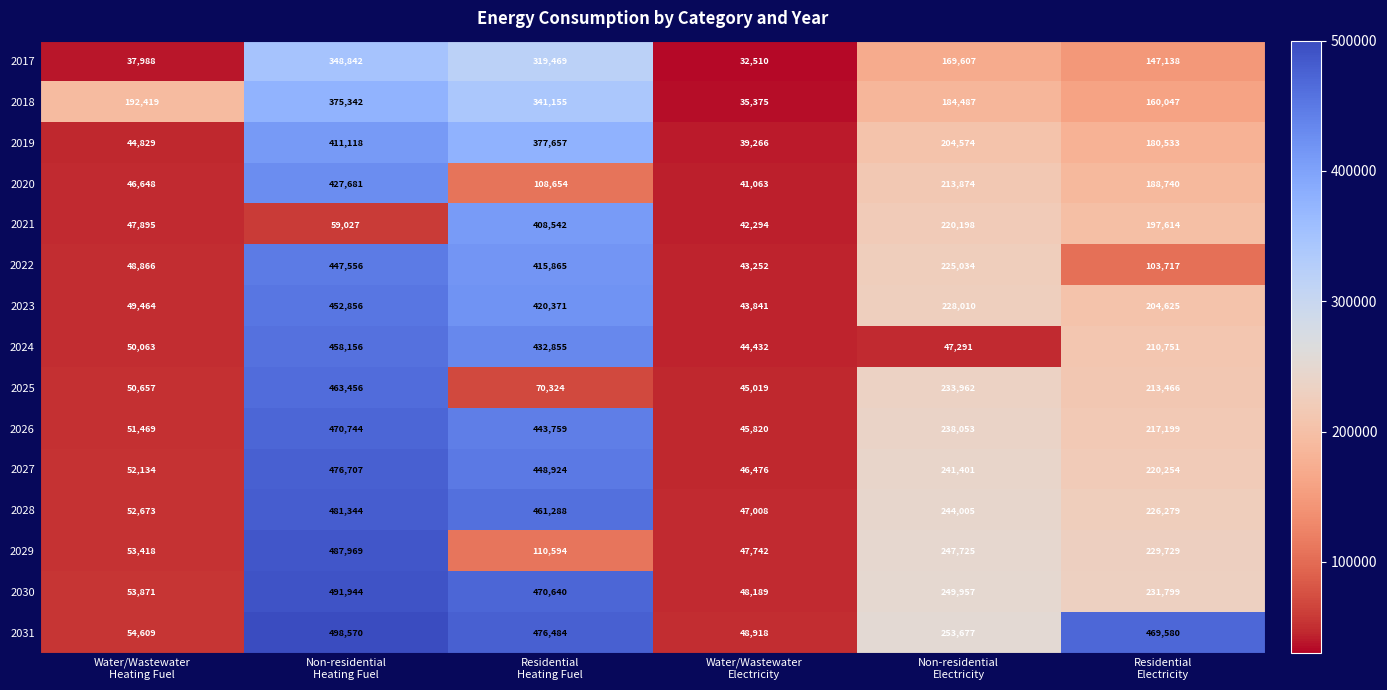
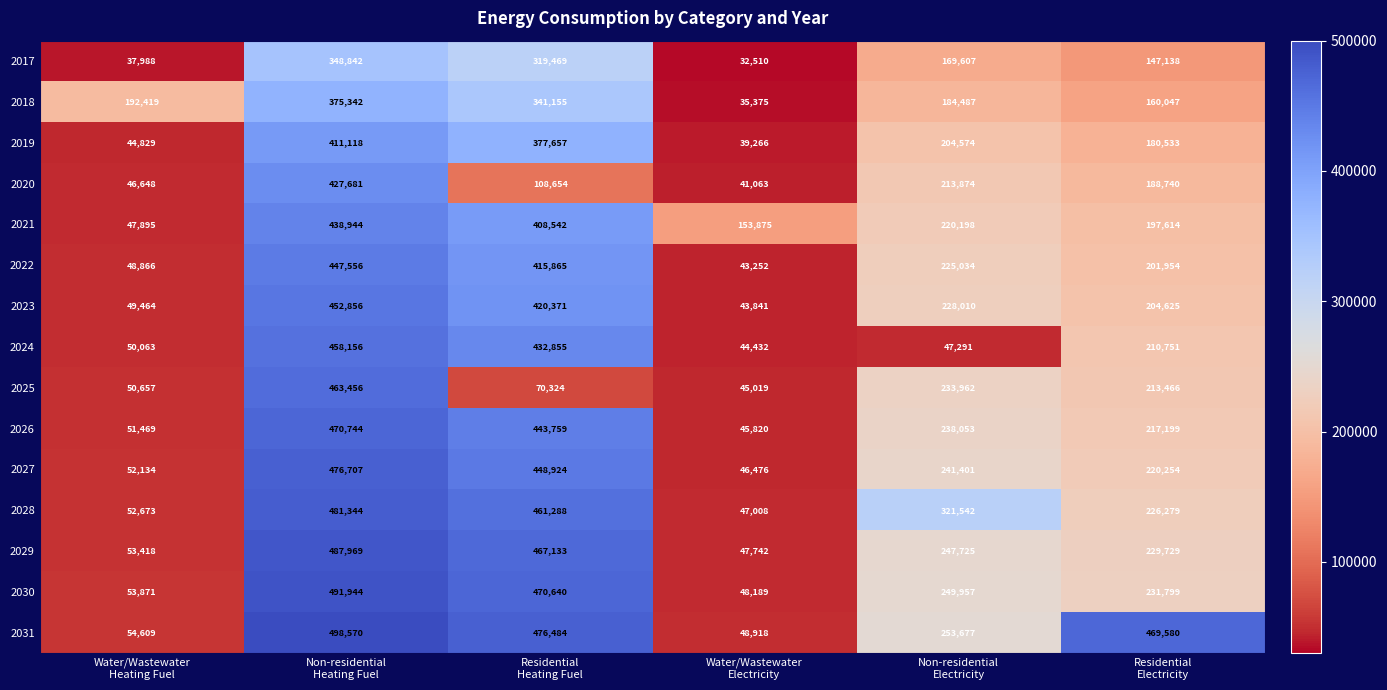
  {
    "2017": {
      "Water/Wastewater Heating Fuel": "37,988",
      "Non-residential Heating Fuel": "348,842",
      "Residential Heating Fuel": "319,469",
      "Water/Wastewater Electricity": "32,510",
      "Non-residential Electricity": "169,607",
      "Residential Electricity": "147,138"
    },
    "2018": {
      "Water/Wastewater Heating Fuel": "192,419",
      "Non-residential Heating Fuel": "375,342",
      "Residential Heating Fuel": "341,155",
      "Water/Wastewater Electricity": "35,375",
      "Non-residential Electricity": "184,487",
      "Residential Electricity": "160,047"
    },
    "2019": {
      "Water/Wastewater Heating Fuel": "44,829",
      "Non-residential Heating Fuel": "411,118",
      "Residential Heating Fuel": "377,657",
      "Water/Wastewater Electricity": "39,266",
      "Non-residential Electricity": "204,574",
      "Residential Electricity": "180,533"
    },
    "2020": {
      "Water/Wastewater Heating Fuel": "46,648",
      "Non-residential Heating Fuel": "427,681",
      "Residential Heating Fuel": "108,654",
      "Water/Wastewater Electricity": "41,063",
      "Non-residential Electricity": "213,874",
      "Residential Electricity": "188,740"
    },
    "2021": {
      "Water/Wastewater Heating Fuel": "47,895",
-     "Non-residential Heating Fuel": "59,027",
+     "Non-residential Heating Fuel": "438,944",
      "Residential Heating Fuel": "408,542",
-     "Water/Wastewater Electricity": "42,294",
+     "Water/Wastewater Electricity": "153,875",
      "Non-residential Electricity": "220,198",
      "Residential Electricity": "197,614"
    },
    "2022": {
      "Water/Wastewater Heating Fuel": "48,866",
      "Non-residential Heating Fuel": "447,556",
      "Residential Heating Fuel": "415,865",
      "Water/Wastewater Electricity": "43,252",
      "Non-residential Electricity": "225,034",
-     "Residential Electricity": "103,717"
+     "Residential Electricity": "201,954"
    },
    "2023": {
      "Water/Wastewater Heating Fuel": "49,464",
      "Non-residential Heating Fuel": "452,856",
      "Residential Heating Fuel": "420,371",
      "Water/Wastewater Electricity": "43,841",
      "Non-residential Electricity": "228,010",
      "Residential Electricity": "204,625"
    },
    "2024": {
      "Water/Wastewater Heating Fuel": "50,063",
      "Non-residential Heating Fuel": "458,156",
      "Residential Heating Fuel": "432,855",
      "Water/Wastewater Electricity": "44,432",
      "Non-residential Electricity": "47,291",
      "Residential Electricity": "210,751"
    },
    "2025": {
      "Water/Wastewater Heating Fuel": "50,657",
      "Non-residential Heating Fuel": "463,456",
      "Residential Heating Fuel": "70,324",
      "Water/Wastewater Electricity": "45,019",
      "Non-residential Electricity": "233,962",
      "Residential Electricity": "213,466"
    },
    "2026": {
      "Water/Wastewater Heating Fuel": "51,469",
      "Non-residential Heating Fuel": "470,744",
      "Residential Heating Fuel": "443,759",
      "Water/Wastewater Electricity": "45,820",
      "Non-residential Electricity": "238,053",
      "Residential Electricity": "217,199"
    },
    "2027": {
      "Water/Wastewater Heating Fuel": "52,134",
      "Non-residential Heating Fuel": "476,707",
      "Residential Heating Fuel": "448,924",
      "Water/Wastewater Electricity": "46,476",
      "Non-residential Electricity": "241,401",
      "Residential Electricity": "220,254"
    },
    "2028": {
      "Water/Wastewater Heating Fuel": "52,673",
      "Non-residential Heating Fuel": "481,344",
      "Residential Heating Fuel": "461,288",
      "Water/Wastewater Electricity": "47,008",
-     "Non-residential Electricity": "244,005",
+     "Non-residential Electricity": "321,542",
      "Residential Electricity": "226,279"
    },
    "2029": {
      "Water/Wastewater Heating Fuel": "53,418",
      "Non-residential Heating Fuel": "487,969",
-     "Residential Heating Fuel": "110,594",
+     "Residential Heating Fuel": "467,133",
      "Water/Wastewater Electricity": "47,742",
      "Non-residential Electricity": "247,725",
      "Residential Electricity": "229,729"
    },
    "2030": {
      "Water/Wastewater Heating Fuel": "53,871",
      "Non-residential Heating Fuel": "491,944",
      "Residential Heating Fuel": "470,640",
      "Water/Wastewater Electricity": "48,189",
      "Residential Electricity": "231,799"
    },
    "2031": {
      "Water/Wastewater Heating Fuel": "54,609",
      "Non-residential Heating Fuel": "498,570",
      "Residential Heating Fuel": "476,484",
      "Water/Wastewater Electricity": "48,918",
      "Residential Electricity": "469,580"
    }
  }
